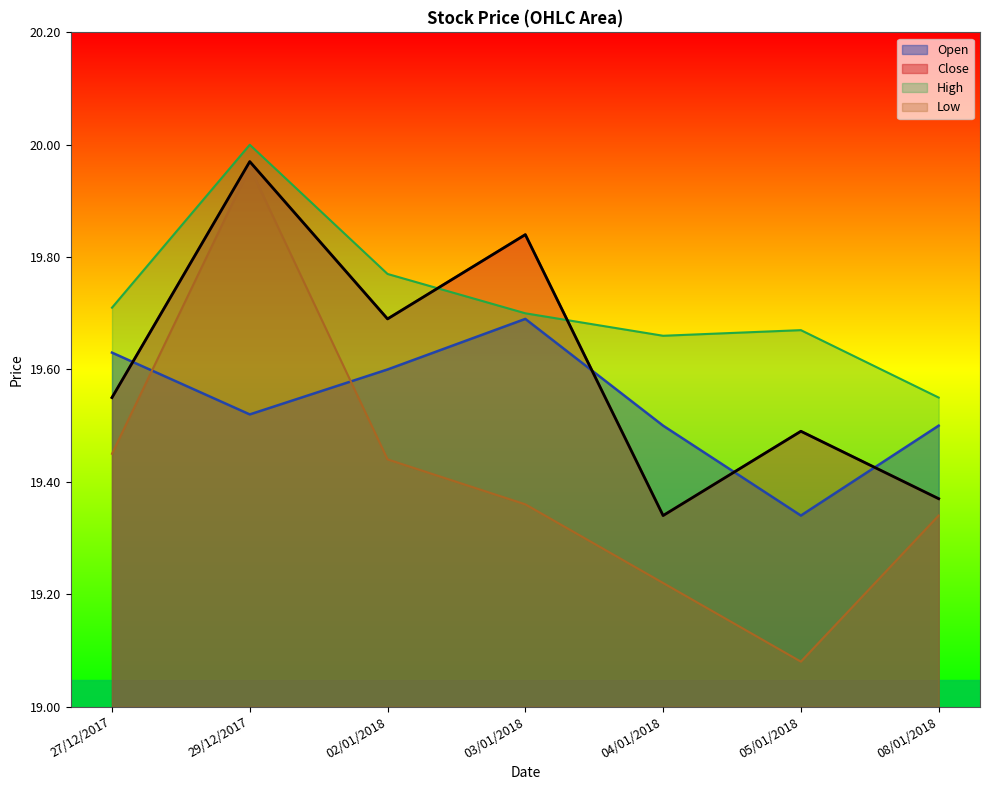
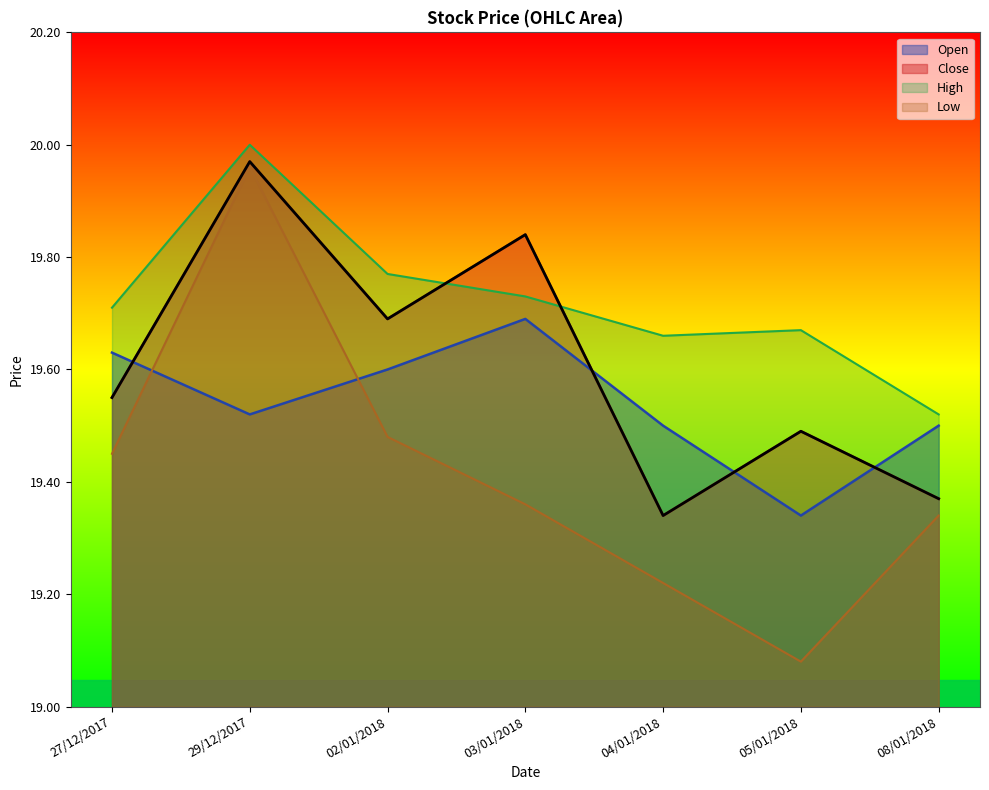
  {
    "Open": {
      "27/12/2017": 19.63,
      "29/12/2017": 19.52,
      "02/01/2018": 19.60,
      "03/01/2018": 19.69,
      "04/01/2018": 19.50,
      "05/01/2018": 19.34,
      "08/01/2018": 19.50
    },
    "Close": {
      "27/12/2017": 19.55,
      "29/12/2017": 19.97,
      "02/01/2018": 19.69,
      "03/01/2018": 19.84,
      "04/01/2018": 19.34,
      "05/01/2018": 19.49,
      "08/01/2018": 19.37
    },
    "High": {
      "27/12/2017": 19.71,
      "29/12/2017": 20.00,
      "02/01/2018": 19.77,
-     "03/01/2018": 19.70,
+     "03/01/2018": 19.73,
      "04/01/2018": 19.66,
      "05/01/2018": 19.67,
-     "08/01/2018": 19.55
+     "08/01/2018": 19.52
    },
    "Low": {
      "27/12/2017": 19.45,
      "29/12/2017": 19.96,
-     "02/01/2018": 19.44,
+     "02/01/2018": 19.48,
      "03/01/2018": 19.36,
      "04/01/2018": 19.22,
      "05/01/2018": 19.08,
      "08/01/2018": 19.34
    }
  }
